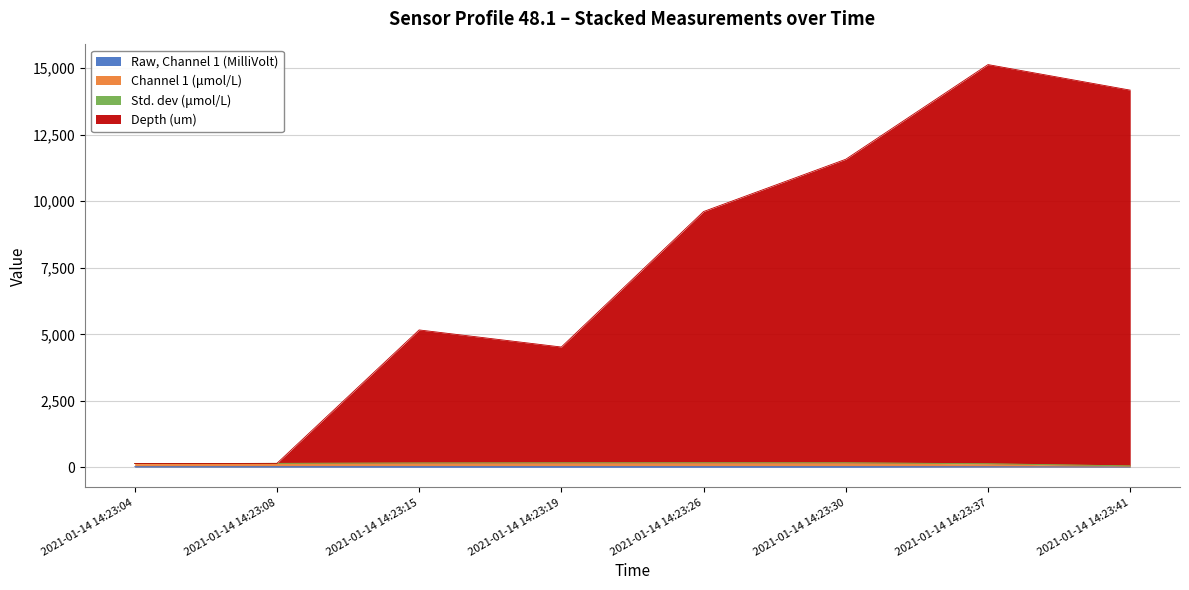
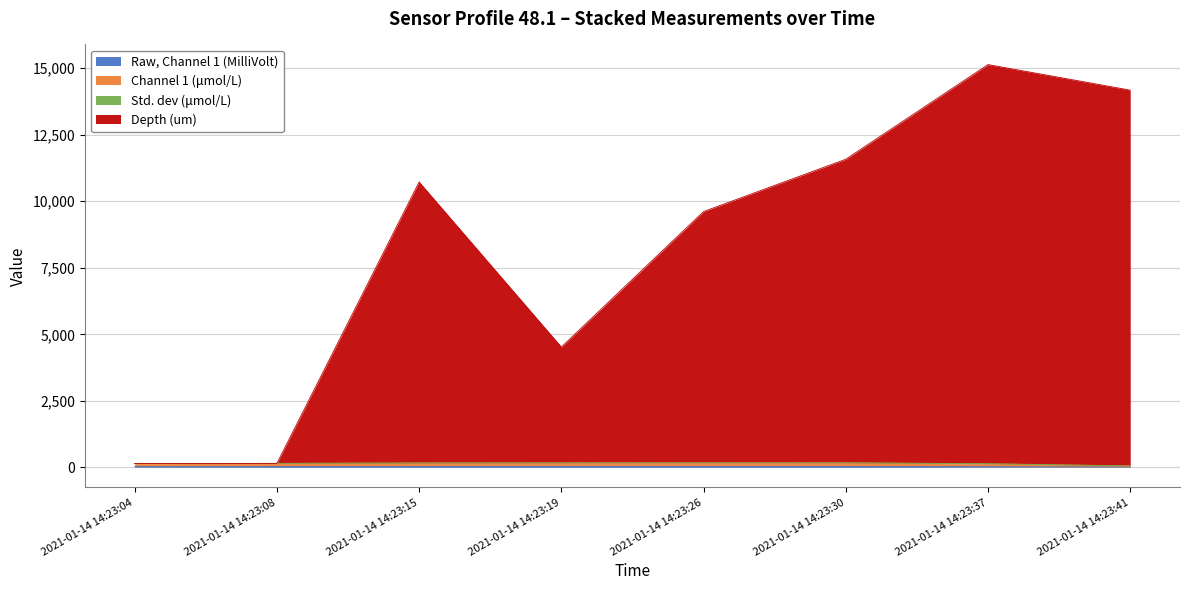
  {
    "Raw, Channel 1 (MilliVolt)": {
      "2021-01-14 14:23:04": "0",
      "2021-01-14 14:23:08": "0",
      "2021-01-14 14:23:15": "0",
      "2021-01-14 14:23:19": "0",
      "2021-01-14 14:23:26": "0",
      "2021-01-14 14:23:30": "0",
      "2021-01-14 14:23:37": "0"
    },
    "Std. dev (μmol/L)": {
      "2021-01-14 14:23:15": "100",
      "2021-01-14 14:23:19": "100",
      "2021-01-14 14:23:26": "100",
      "2021-01-14 14:23:30": "100",
      "2021-01-14 14:23:37": "100"
    },
    "Depth (um)": {
-     "2021-01-14 14:23:15": "5,000",
+     "2021-01-14 14:23:15": "10,600",
      "2021-01-14 14:23:19": "4,400",
      "2021-01-14 14:23:26": "9,400",
      "2021-01-14 14:23:30": "11,400",
      "2021-01-14 14:23:37": "15,000",
      "2021-01-14 14:23:41": "14,100"
    }
  }
